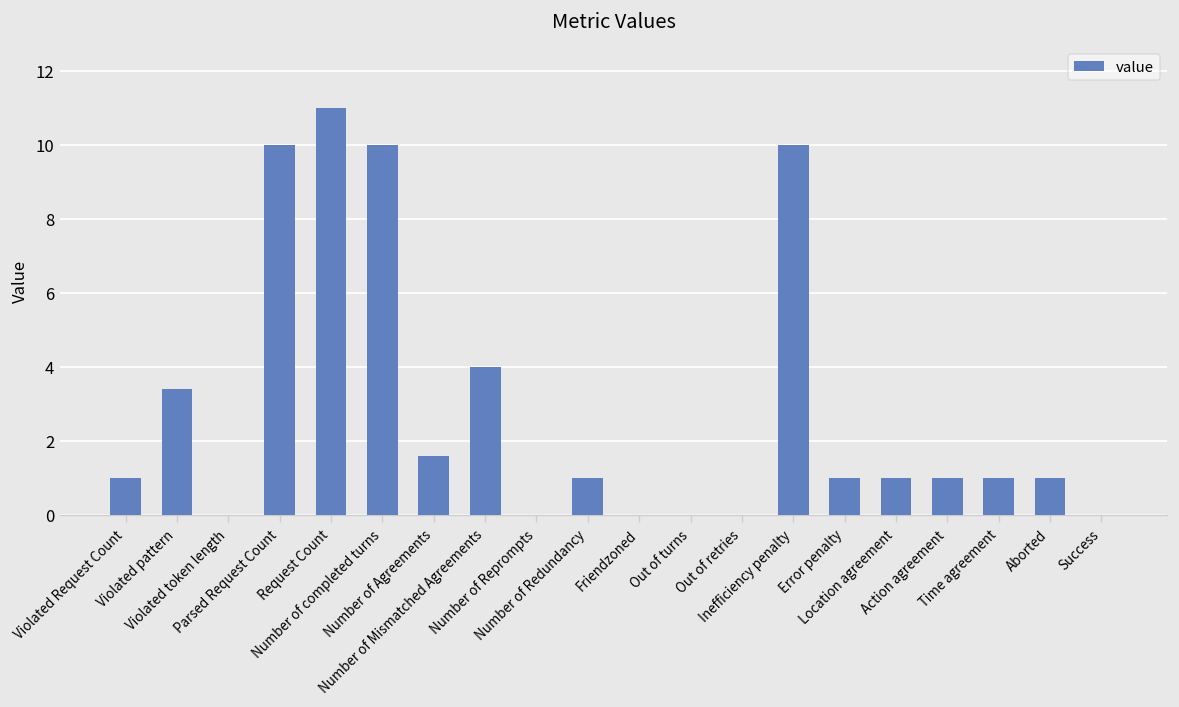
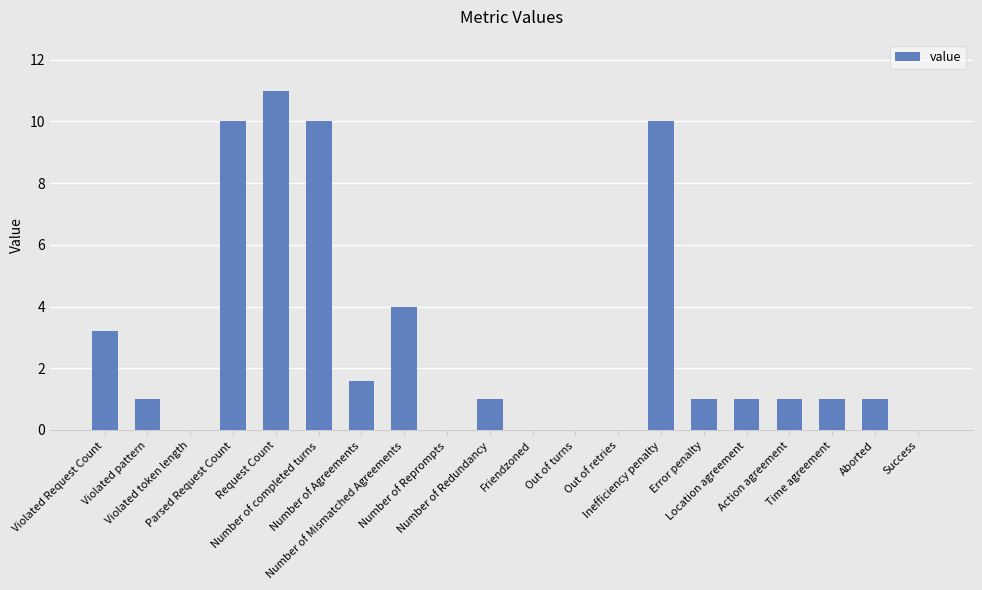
  {
-   "Violated Request Count": 1.0,
-   "Violated pattern": 3.4,
+   "Violated Request Count": 3.2,
+   "Violated pattern": 1.0,
    "Violated token length": 0.0,
    "Parsed Request Count": 10.0,
    "Request Count": 11.0,
    "Number of completed turns": 10.0,
    "Number of Agreements": 1.6,
    "Number of Mismatched Agreements": 4.0,
    "Number of Reprompts": 0.0,
    "Number of Redundancy": 1.0,
    "Friendzoned": 0.0,
    "Out of turns": 0.0,
    "Out of retries": 0.0,
    "Inefficiency penalty": 10.0,
    "Error penalty": 1.0,
    "Location agreement": 1.0,
    "Action agreement": 1.0,
    "Time agreement": 1.0,
    "Aborted": 1.0,
    "Success": 0.0
  }
